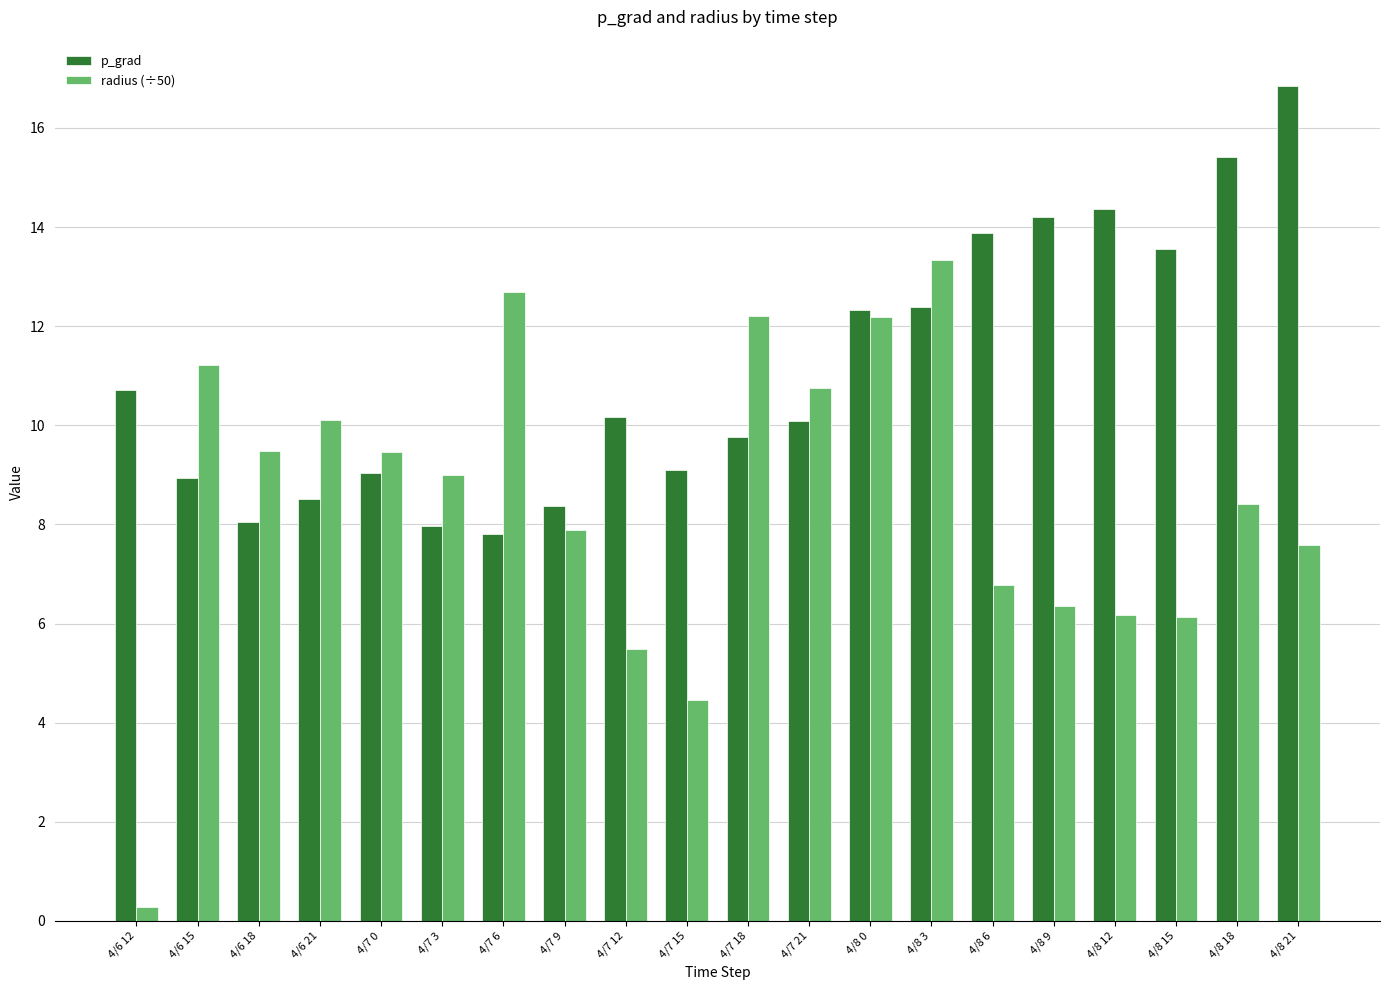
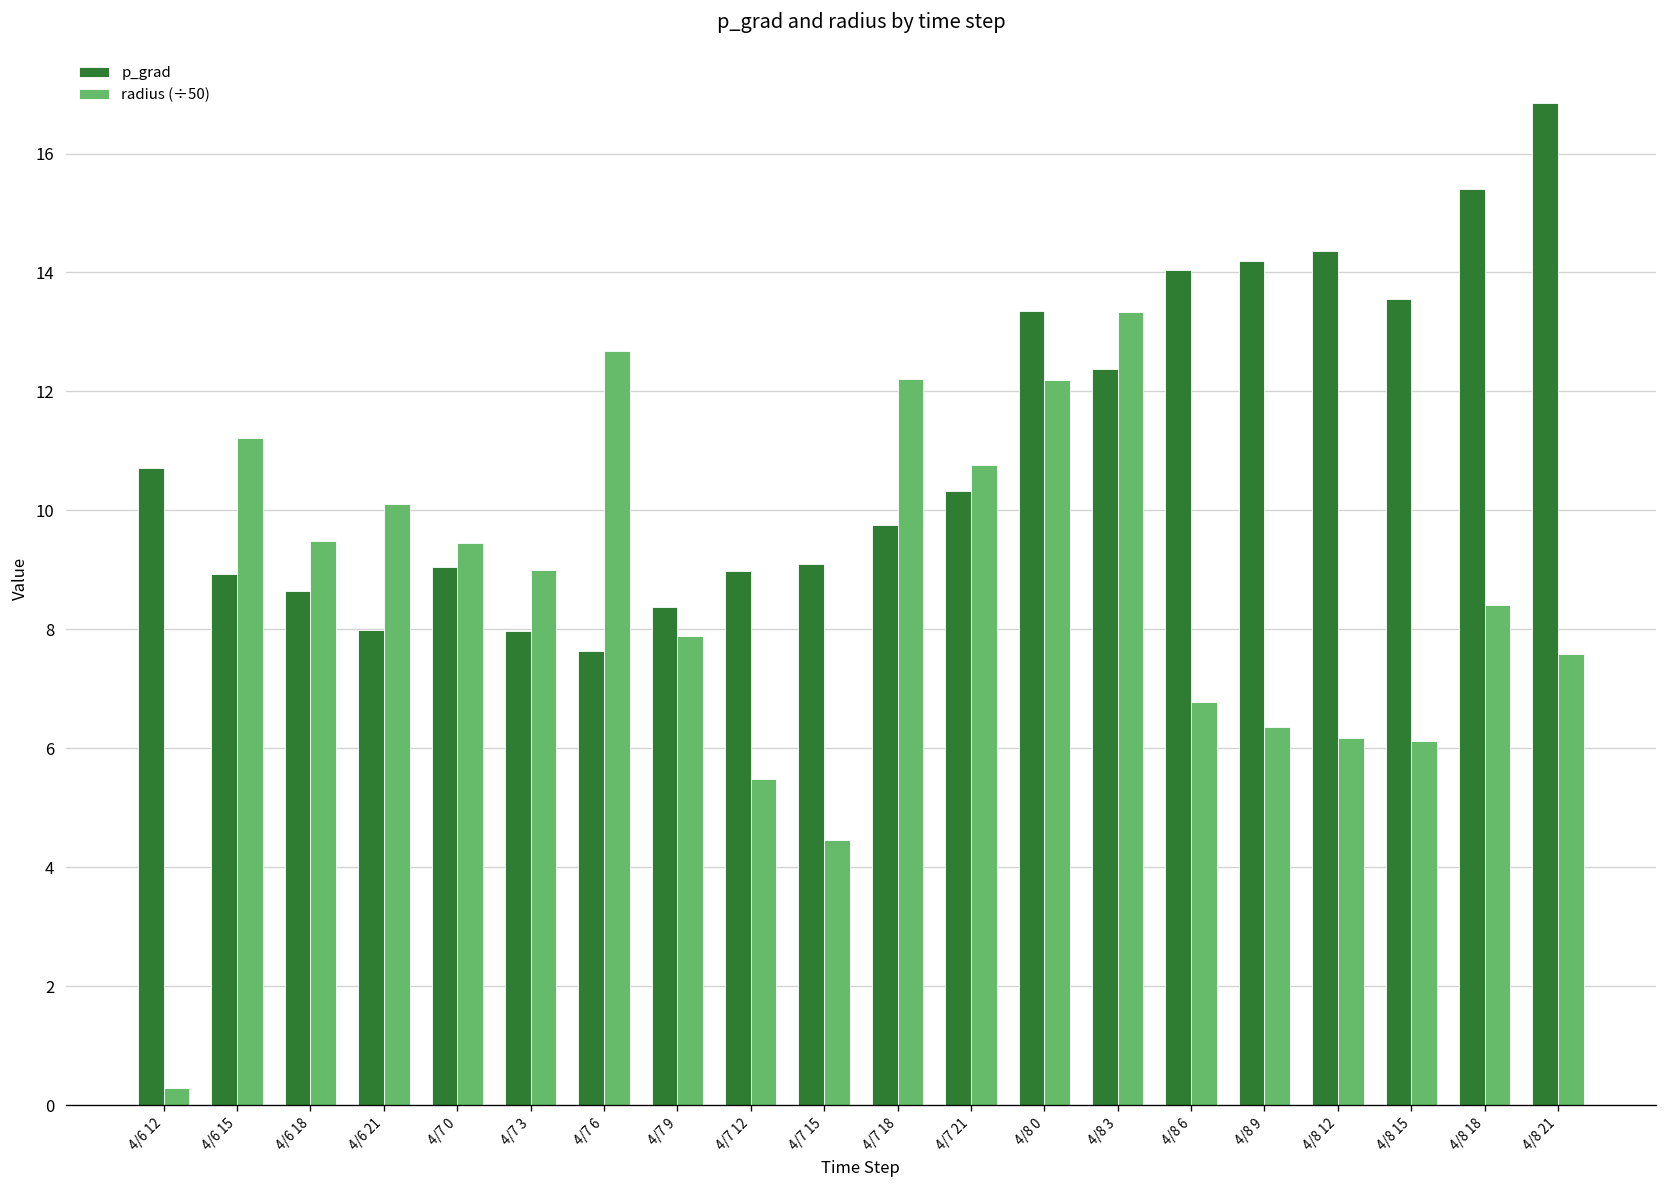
  {
    "p_grad": {
      "4/6 12": 10.7,
      "4/6 15": 8.9,
-     "4/6 18": 8.0,
-     "4/6 21": 8.5,
+     "4/6 18": 8.6,
+     "4/6 21": 8.0,
      "4/7 0": 9.0,
      "4/7 3": 8.0,
-     "4/7 6": 7.8,
+     "4/7 6": 7.6,
      "4/7 9": 8.4,
-     "4/7 12": 10.2,
+     "4/7 12": 9.0,
      "4/7 15": 9.1,
      "4/7 18": 9.8,
-     "4/7 21": 10.1,
-     "4/8 0": 12.3,
+     "4/7 21": 10.3,
+     "4/8 0": 13.4,
      "4/8 3": 12.4,
-     "4/8 6": 13.9,
+     "4/8 6": 14.0,
      "4/8 9": 14.2,
      "4/8 12": 14.4,
      "4/8 15": 13.6,
      "4/8 18": 15.4,
      "4/8 21": 16.9
    },
    "radius (÷50)": {
      "4/6 12": 0.3,
      "4/6 15": 11.2,
      "4/6 18": 9.5,
      "4/6 21": 10.1,
      "4/7 0": 9.5,
      "4/7 3": 9.0,
      "4/7 6": 12.7,
      "4/7 9": 7.9,
      "4/7 12": 5.5,
      "4/7 15": 4.5,
      "4/7 18": 12.2,
      "4/7 21": 10.8,
      "4/8 0": 12.2,
      "4/8 3": 13.3,
      "4/8 6": 6.8,
      "4/8 9": 6.4,
      "4/8 12": 6.2,
      "4/8 15": 6.1,
      "4/8 18": 8.4,
      "4/8 21": 7.6
    }
  }
